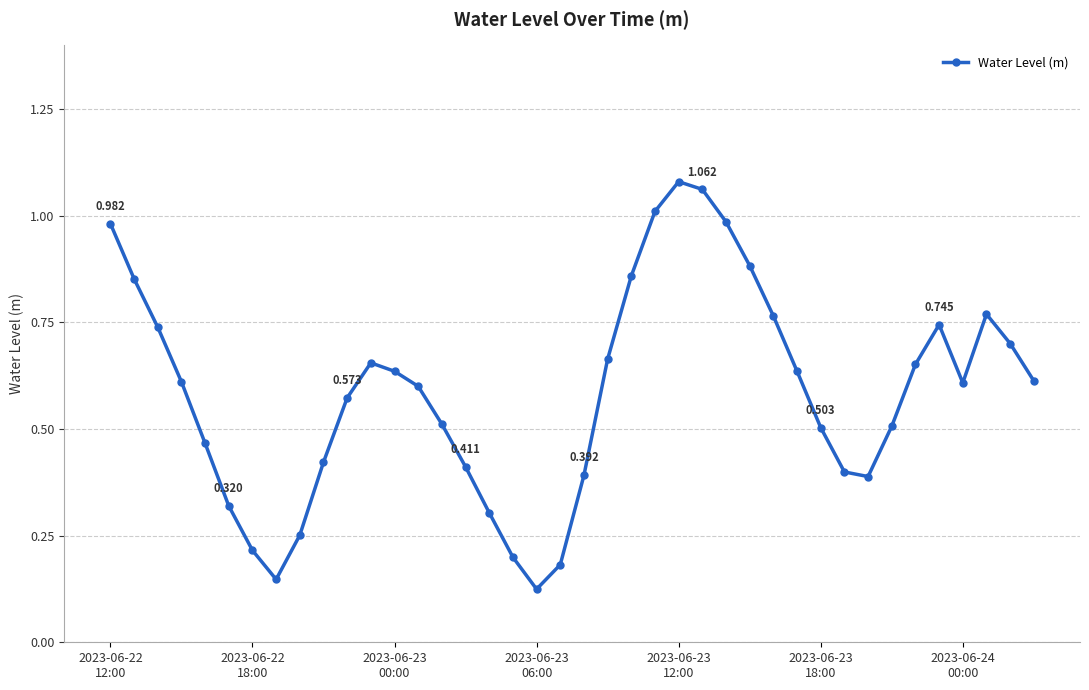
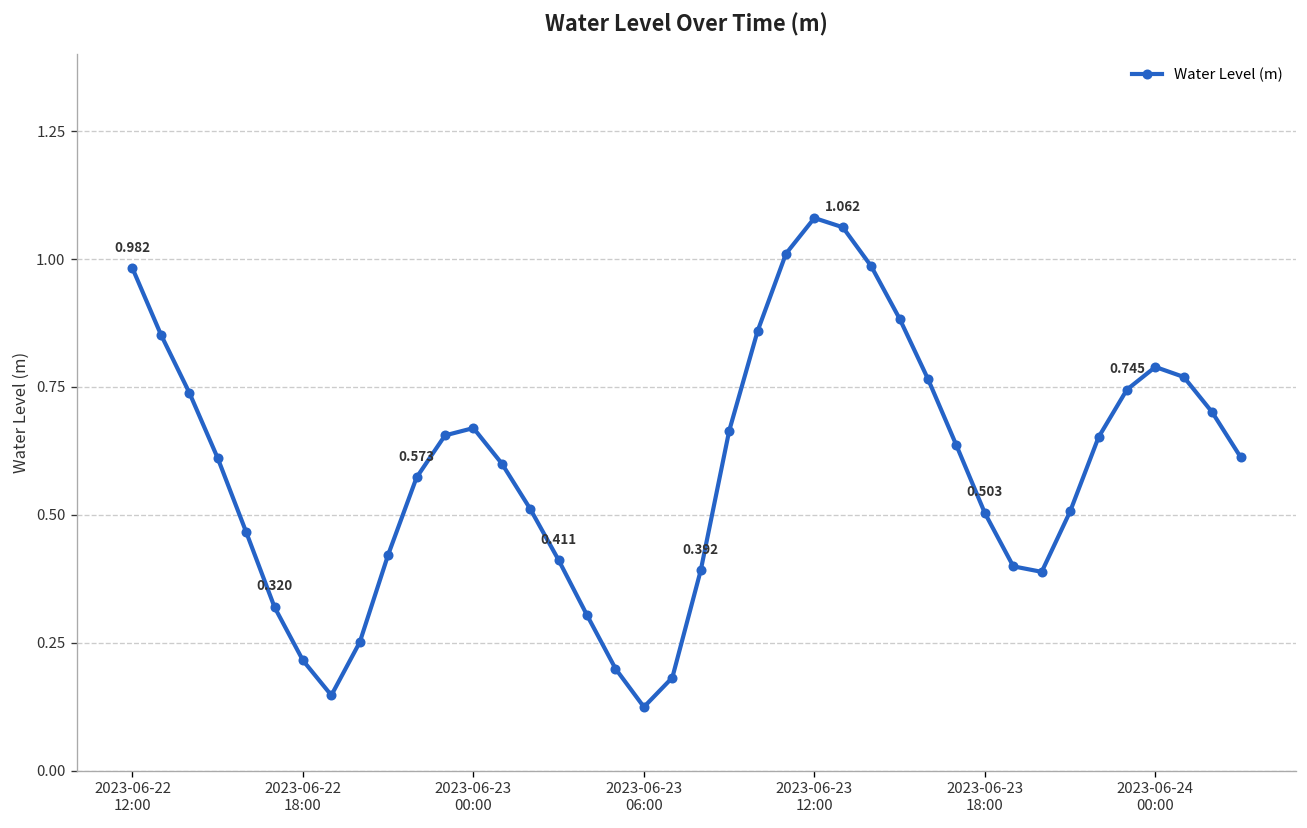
  {
    "2023-06-22 18:00": 0.22,
-   "2023-06-23 00:00": 0.64,
+   "2023-06-23 00:00": 0.67,
    "2023-06-23 06:00": 0.12,
-   "2023-06-24 00:00": 0.61
+   "2023-06-24 00:00": 0.79
  }
